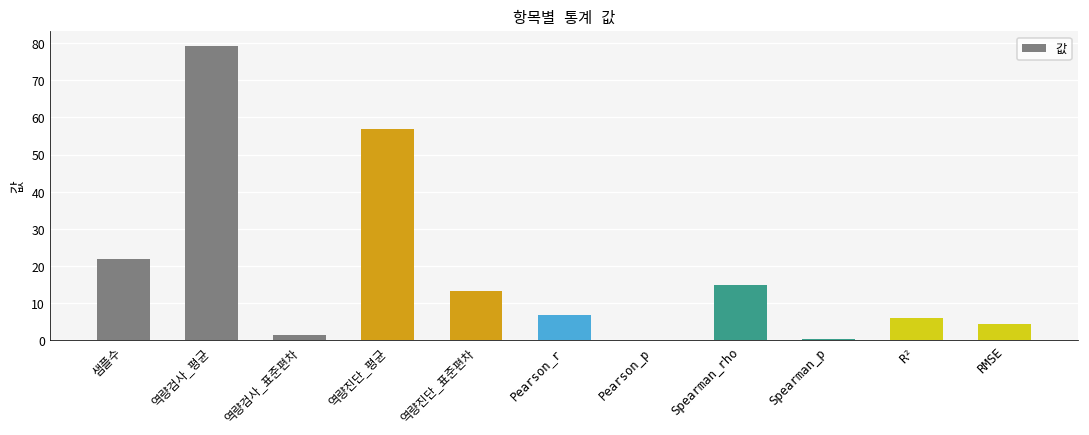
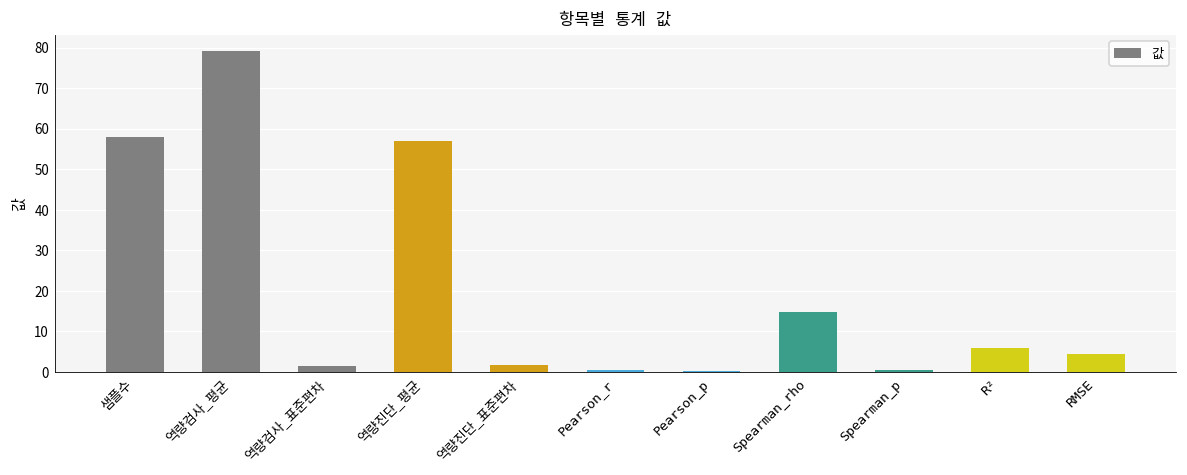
  {
-   "샘플수": 22,
+   "샘플수": 58,
    "역량검사_평균": 79,
    "역량검사_표준편차": 1,
    "역량진단_평균": 57,
-   "역량진단_표준편차": 13,
-   "Pearson_r": 7,
+   "역량진단_표준편차": 2,
+   "Pearson_r": 0,
    "Spearman_rho": 15,
    "R²": 6,
    "RMSE": 4
  }
